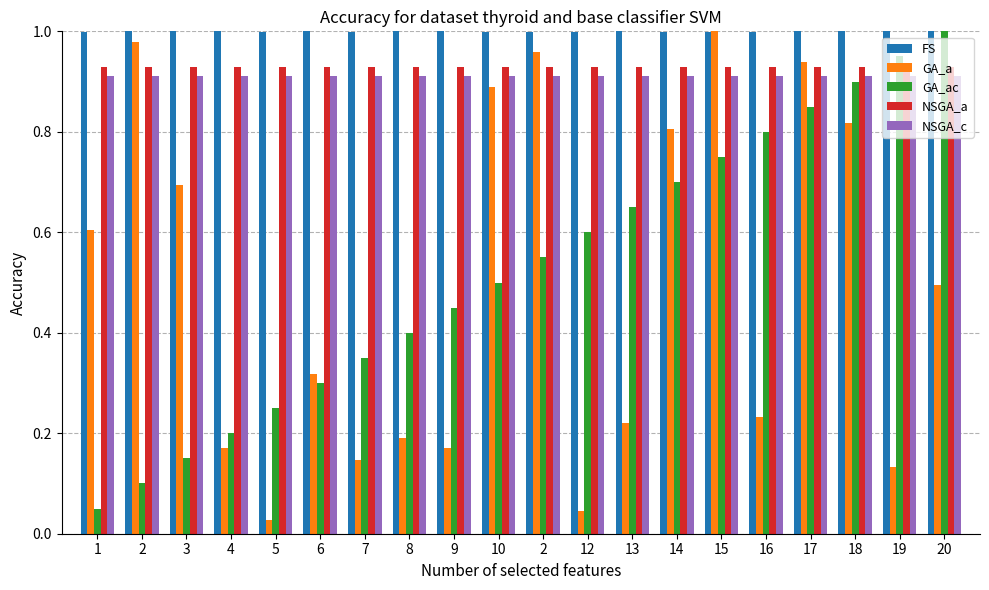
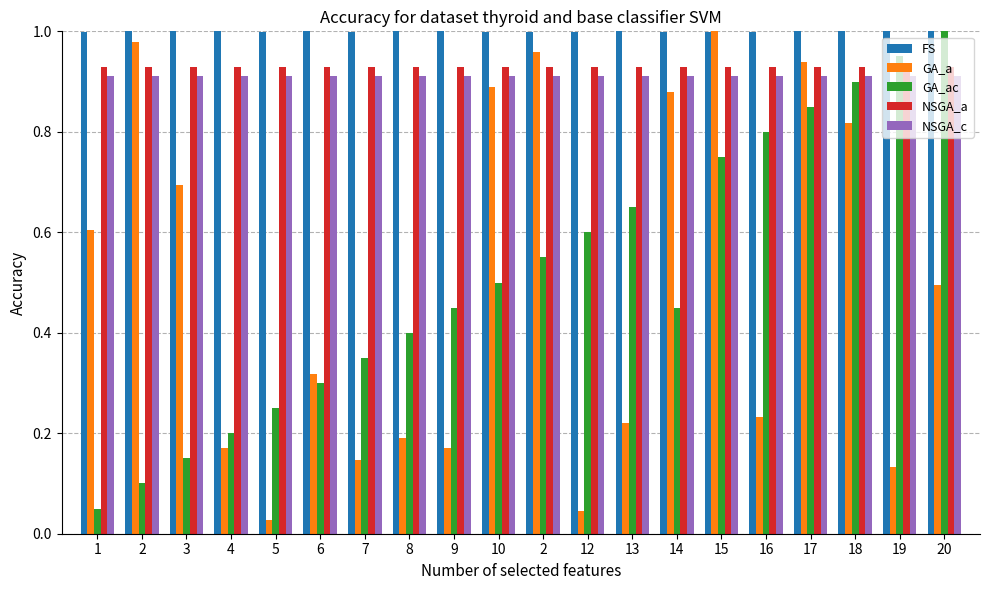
  {
    "FS": {
      "1": 1.00,
      "3": 1.00,
      "4": 1.00,
      "5": 1.00,
      "6": 1.00,
      "7": 1.00,
      "8": 1.00,
      "9": 1.00,
      "10": 1.00,
      "12": 1.00,
      "13": 1.00,
      "14": 1.00,
      "15": 1.00,
      "16": 1.00,
      "17": 1.00,
      "18": 1.00,
      "19": 1.00,
      "20": 1.00
    },
    "GA_a": {
      "1": 0.60,
      "3": 0.69,
      "4": 0.17,
      "5": 0.03,
      "6": 0.32,
      "7": 0.15,
      "8": 0.19,
      "9": 0.17,
      "10": 0.89,
      "12": 0.04,
      "13": 0.22,
-     "14": 0.81,
+     "14": 0.88,
      "15": 1.00,
      "16": 0.23,
      "17": 0.94,
      "18": 0.82,
      "19": 0.13,
      "20": 0.50
    },
    "GA_ac": {
      "1": 0.05,
      "3": 0.15,
      "4": 0.20,
      "5": 0.25,
      "6": 0.30,
      "7": 0.35,
      "8": 0.40,
      "9": 0.45,
      "10": 0.50,
      "12": 0.60,
      "13": 0.65,
-     "14": 0.70,
+     "14": 0.45,
      "15": 0.75,
      "16": 0.80,
      "17": 0.85,
      "18": 0.90,
      "20": 1.00
    },
    "NSGA_a": {
      "1": 0.93,
      "3": 0.93,
      "4": 0.93,
      "5": 0.93,
      "6": 0.93,
      "7": 0.93,
      "8": 0.93,
      "9": 0.93,
      "10": 0.93,
      "12": 0.93,
      "13": 0.93,
      "14": 0.93,
      "15": 0.93,
      "16": 0.93,
      "17": 0.93,
      "18": 0.93
    },
    "NSGA_c": {
      "1": 0.91,
      "3": 0.91,
      "4": 0.91,
      "5": 0.91,
      "6": 0.91,
      "7": 0.91,
      "8": 0.91,
      "9": 0.91,
      "10": 0.91,
      "12": 0.91,
      "13": 0.91,
      "14": 0.91,
      "15": 0.91,
      "16": 0.91,
      "17": 0.91,
      "18": 0.91
    }
  }
